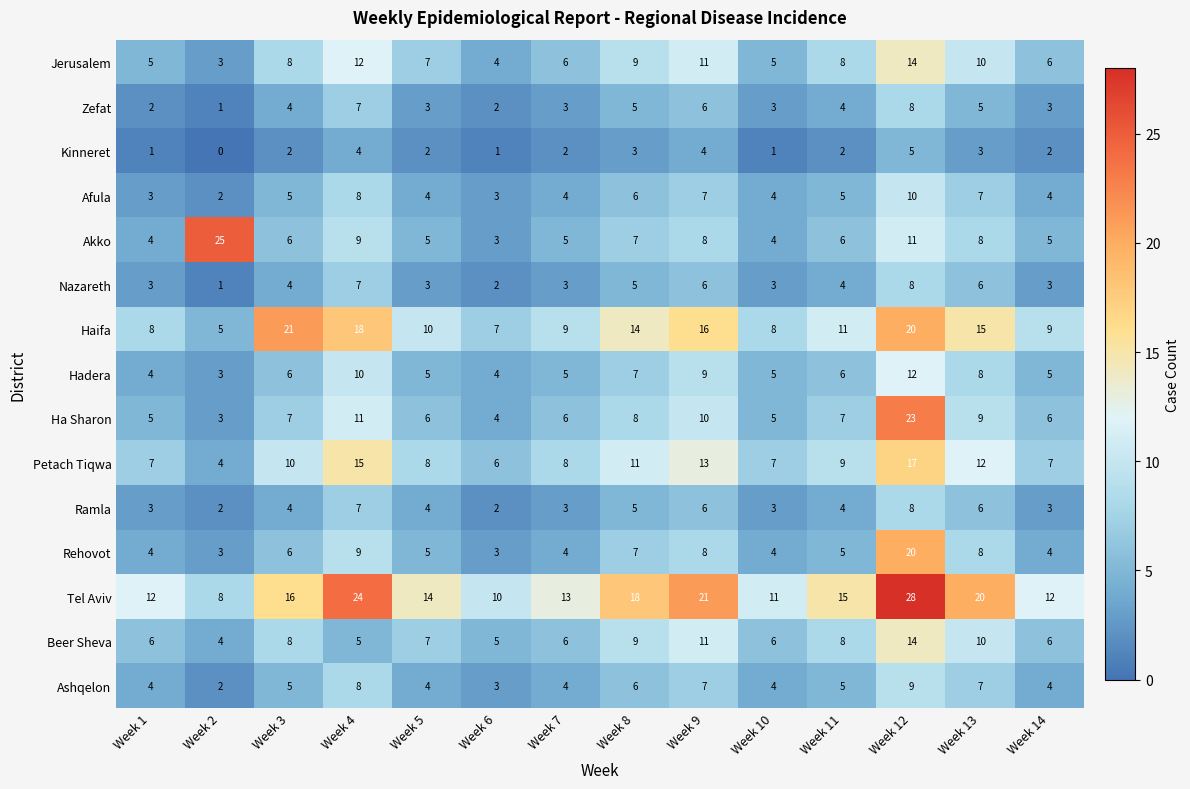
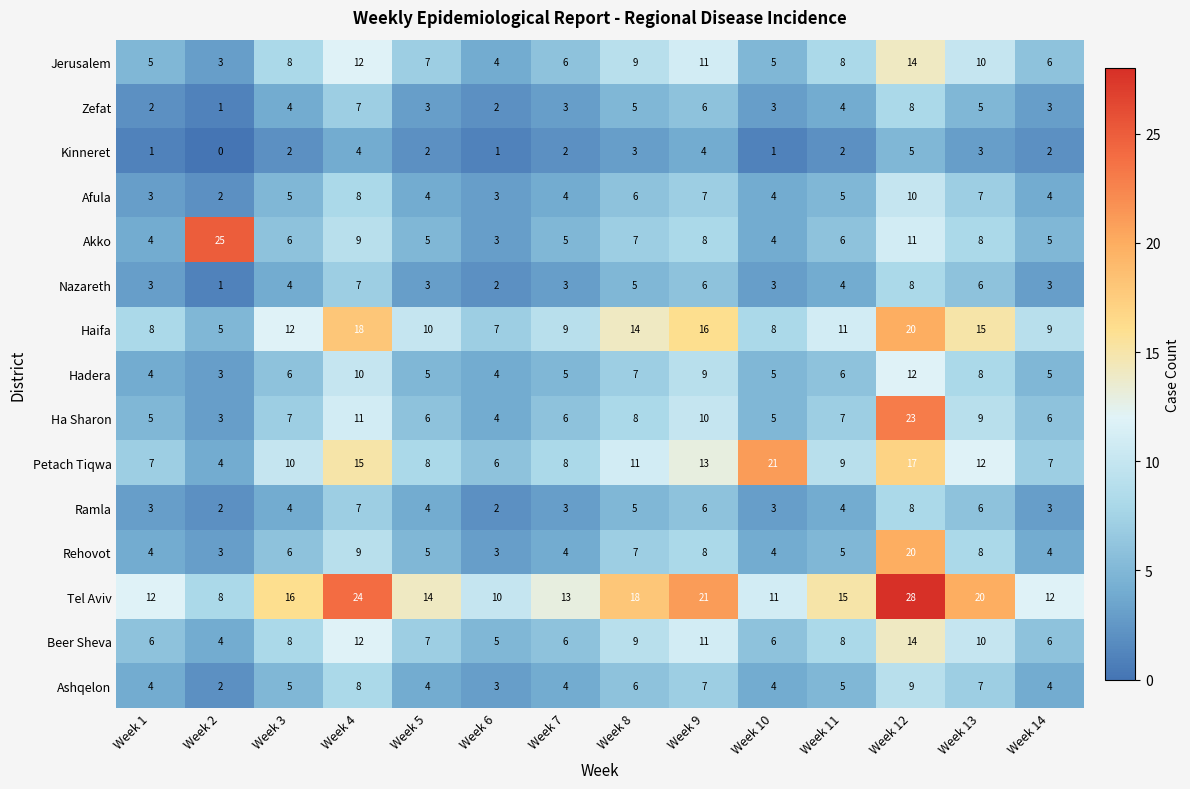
  {
    "Haifa": {
      "Week 1": 8,
      "Week 2": 5,
-     "Week 3": 21,
+     "Week 3": 12,
      "Week 4": 18,
      "Week 5": 10,
      "Week 6": 7,
      "Week 7": 9,
      "Week 8": 14,
      "Week 9": 16,
      "Week 10": 8,
      "Week 11": 11,
      "Week 12": 20,
      "Week 13": 15,
      "Week 14": 9
    },
    "Petach Tiqwa": {
      "Week 1": 7,
      "Week 2": 4,
      "Week 3": 10,
      "Week 4": 15,
      "Week 5": 8,
      "Week 6": 6,
      "Week 7": 8,
      "Week 8": 11,
      "Week 9": 13,
-     "Week 10": 7,
+     "Week 10": 21,
      "Week 11": 9,
      "Week 12": 17,
      "Week 13": 12,
      "Week 14": 7
    },
    "Beer Sheva": {
      "Week 1": 6,
      "Week 2": 4,
      "Week 3": 8,
-     "Week 4": 5,
+     "Week 4": 12,
      "Week 5": 7,
      "Week 6": 5,
      "Week 7": 6,
      "Week 8": 9,
      "Week 9": 11,
      "Week 10": 6,
      "Week 11": 8,
      "Week 12": 14,
      "Week 13": 10,
      "Week 14": 6
    }
  }
